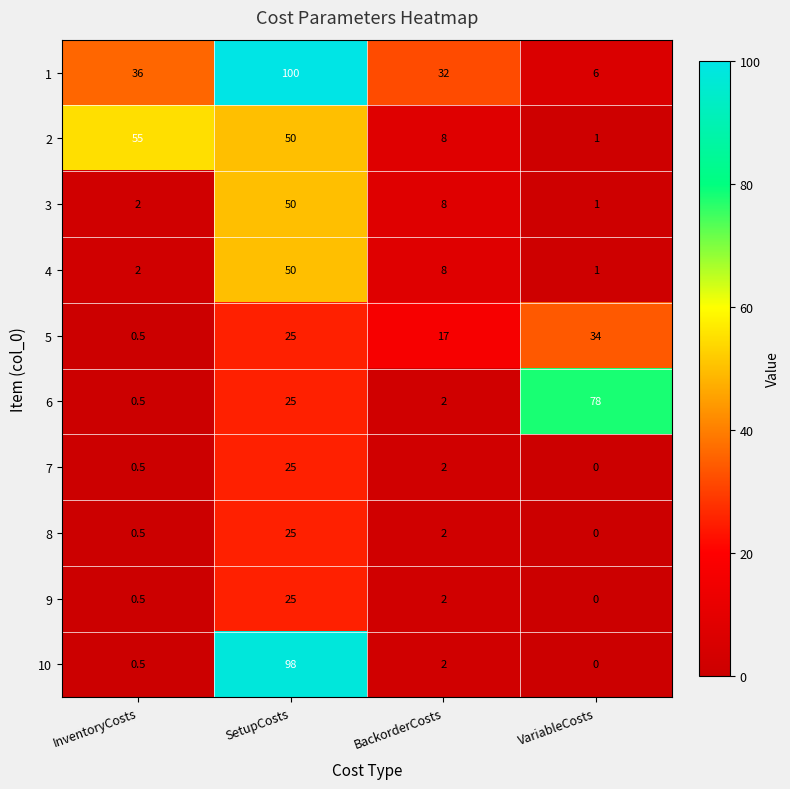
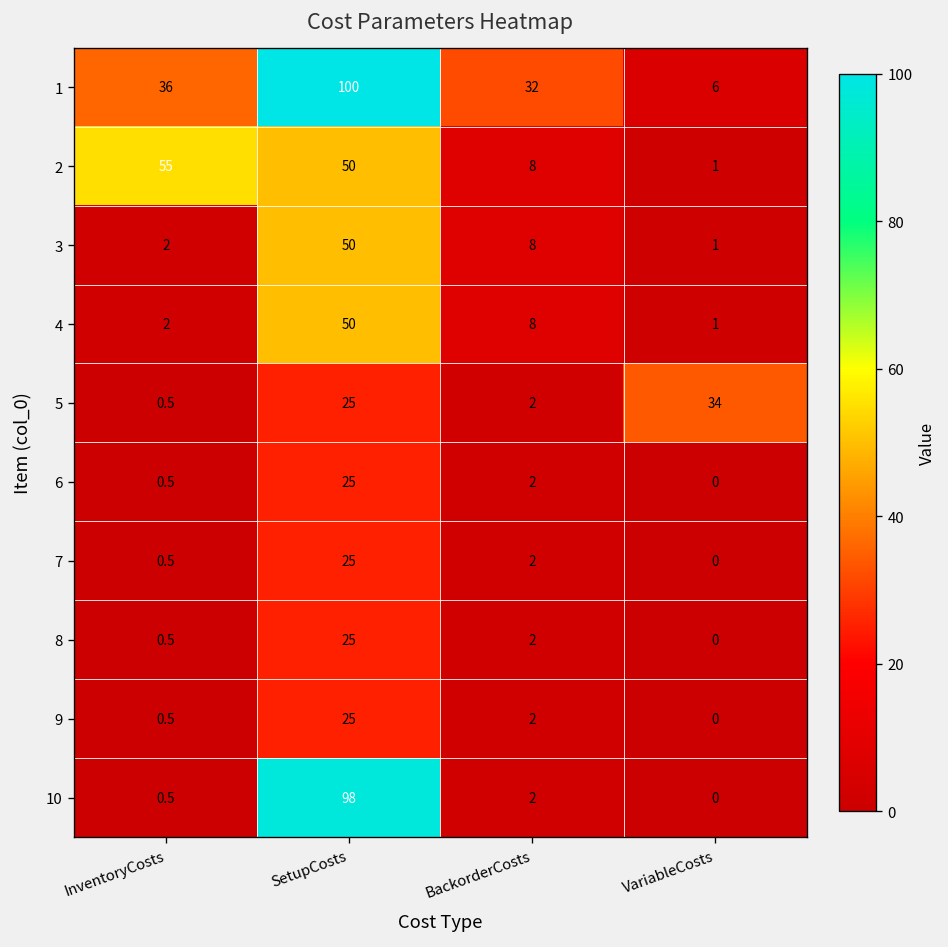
  {
    "1": {
      "InventoryCosts": 36,
      "SetupCosts": 100,
      "BackorderCosts": 32,
      "VariableCosts": 6
    },
    "2": {
      "InventoryCosts": 55,
      "SetupCosts": 50,
      "BackorderCosts": 8,
      "VariableCosts": 1
    },
    "3": {
      "InventoryCosts": 2,
      "SetupCosts": 50,
      "BackorderCosts": 8,
      "VariableCosts": 1
    },
    "4": {
      "InventoryCosts": 2,
      "SetupCosts": 50,
      "BackorderCosts": 8,
      "VariableCosts": 1
    },
    "5": {
      "InventoryCosts": 0.5,
      "SetupCosts": 25,
-     "BackorderCosts": 17,
+     "BackorderCosts": 2,
      "VariableCosts": 34
    },
    "6": {
      "InventoryCosts": 0.5,
      "SetupCosts": 25,
      "BackorderCosts": 2,
-     "VariableCosts": 78
+     "VariableCosts": 0
    },
    "7": {
      "InventoryCosts": 0.5,
      "SetupCosts": 25,
      "BackorderCosts": 2,
      "VariableCosts": 0
    },
    "8": {
      "InventoryCosts": 0.5,
      "SetupCosts": 25,
      "BackorderCosts": 2,
      "VariableCosts": 0
    },
    "9": {
      "InventoryCosts": 0.5,
      "SetupCosts": 25,
      "BackorderCosts": 2,
      "VariableCosts": 0
    },
    "10": {
      "InventoryCosts": 0.5,
      "SetupCosts": 98,
      "BackorderCosts": 2,
      "VariableCosts": 0
    }
  }
